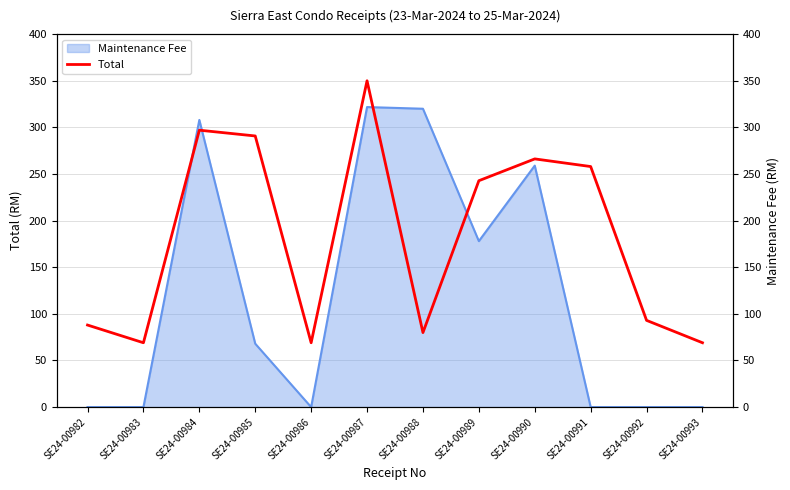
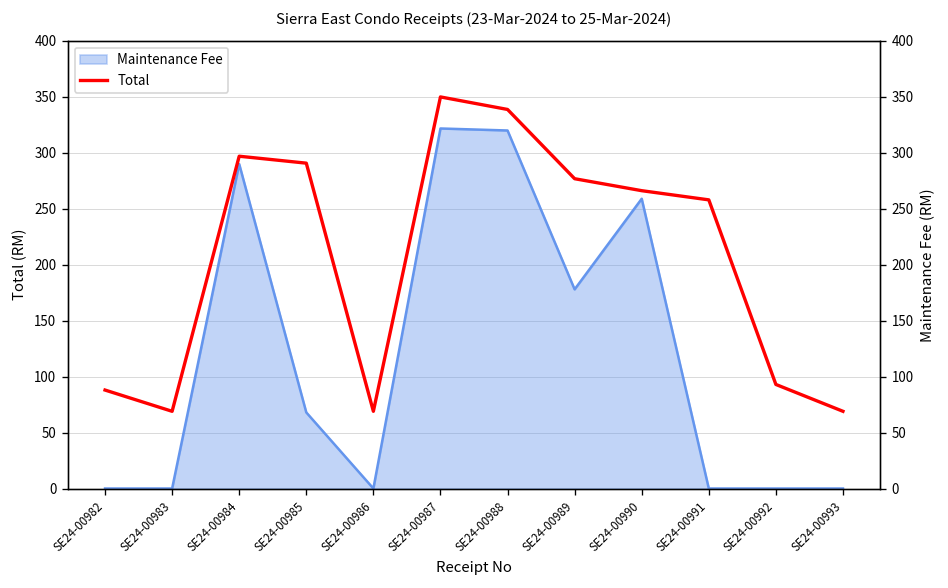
  {
    "Maintenance Fee": {
      "SE24-00982": 0,
      "SE24-00983": 0,
-     "SE24-00984": 310,
+     "SE24-00984": 290,
      "SE24-00985": 70,
      "SE24-00986": 0,
      "SE24-00987": 320,
      "SE24-00988": 320,
      "SE24-00989": 180,
      "SE24-00990": 260,
      "SE24-00991": 0,
      "SE24-00992": 0,
      "SE24-00993": 0
    },
    "Total": {
      "SE24-00982": 90,
      "SE24-00983": 70,
      "SE24-00984": 300,
      "SE24-00985": 290,
      "SE24-00986": 70,
      "SE24-00987": 350,
-     "SE24-00988": 80,
-     "SE24-00989": 240,
+     "SE24-00988": 340,
+     "SE24-00989": 280,
      "SE24-00990": 270,
      "SE24-00991": 260,
      "SE24-00992": 90,
      "SE24-00993": 70
    }
  }
